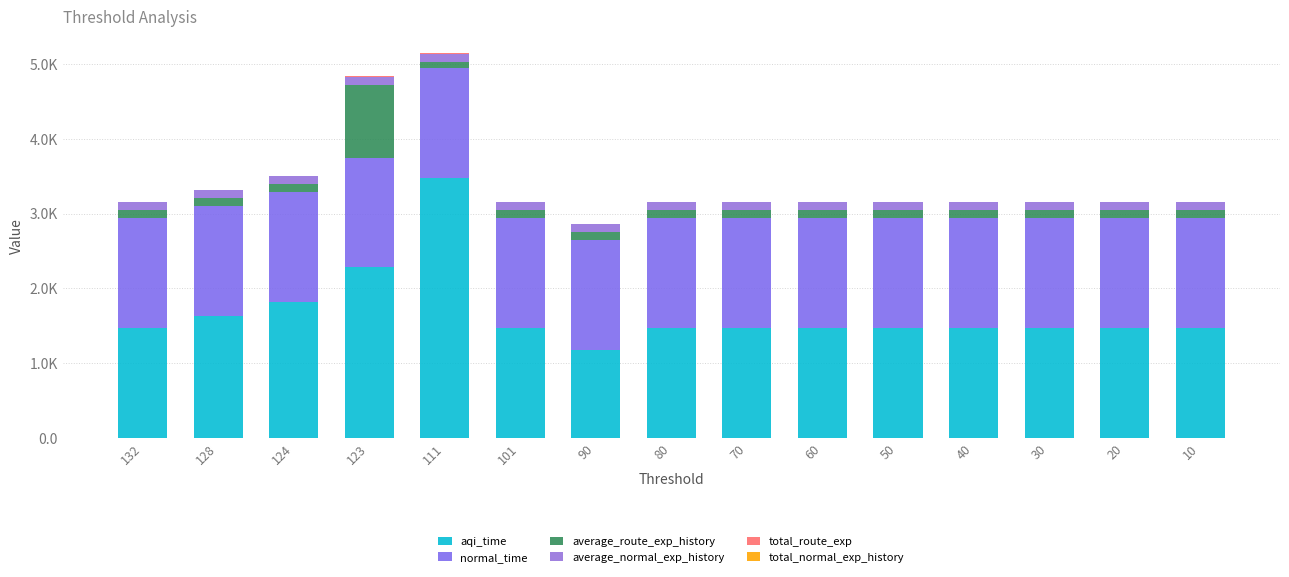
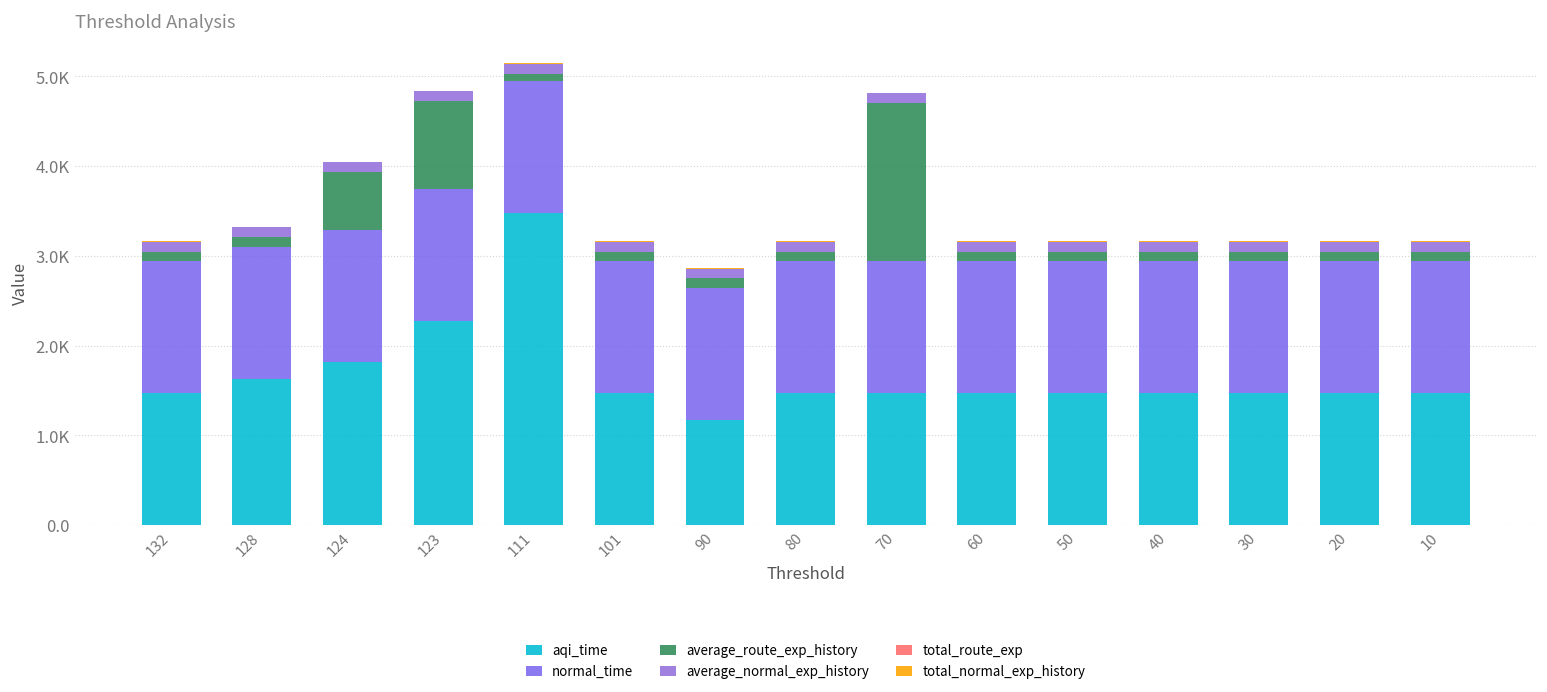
  {
    "aqi_time": {
      "132": 1500,
      "128": 1600,
      "124": 1800,
      "123": 2300,
      "111": 3500,
      "101": 1500,
      "90": 1200,
      "80": 1500,
      "70": 1500,
      "60": 1500,
      "50": 1500,
      "40": 1500,
      "30": 1500,
      "20": 1500,
      "10": 1500
    },
    "average_route_exp_history": {
      "132": 100,
      "128": 100,
-     "124": 100,
+     "124": 700,
      "123": 1000,
      "111": 100,
      "101": 100,
      "90": 100,
      "80": 100,
-     "70": 100,
+     "70": 1800,
      "60": 100,
      "50": 100,
      "40": 100,
      "30": 100,
      "20": 100,
      "10": 100
    }
  }
